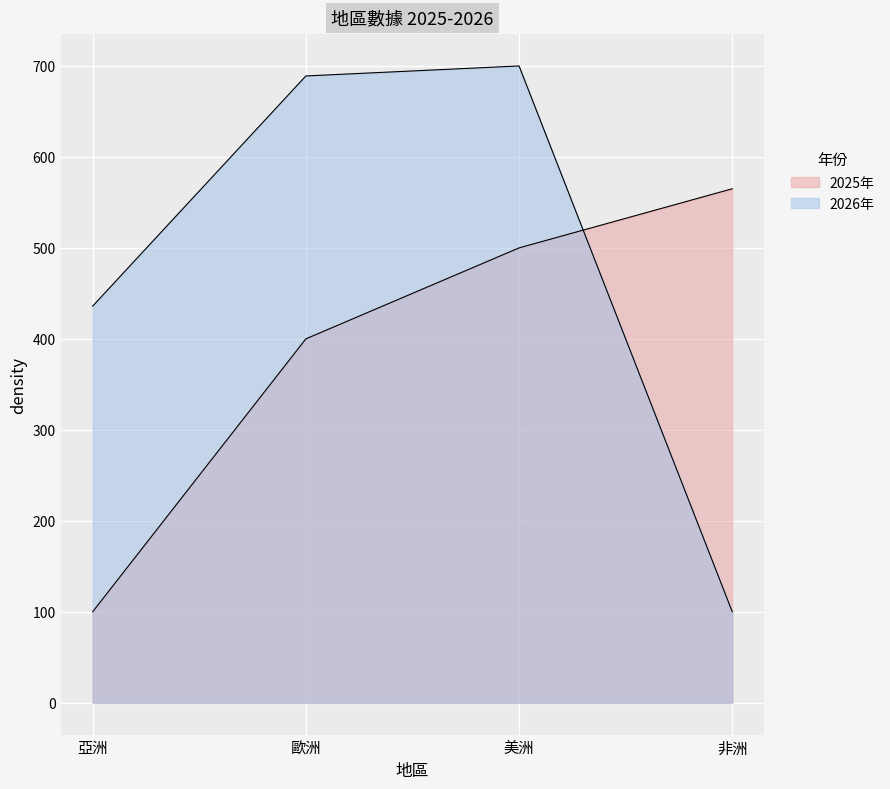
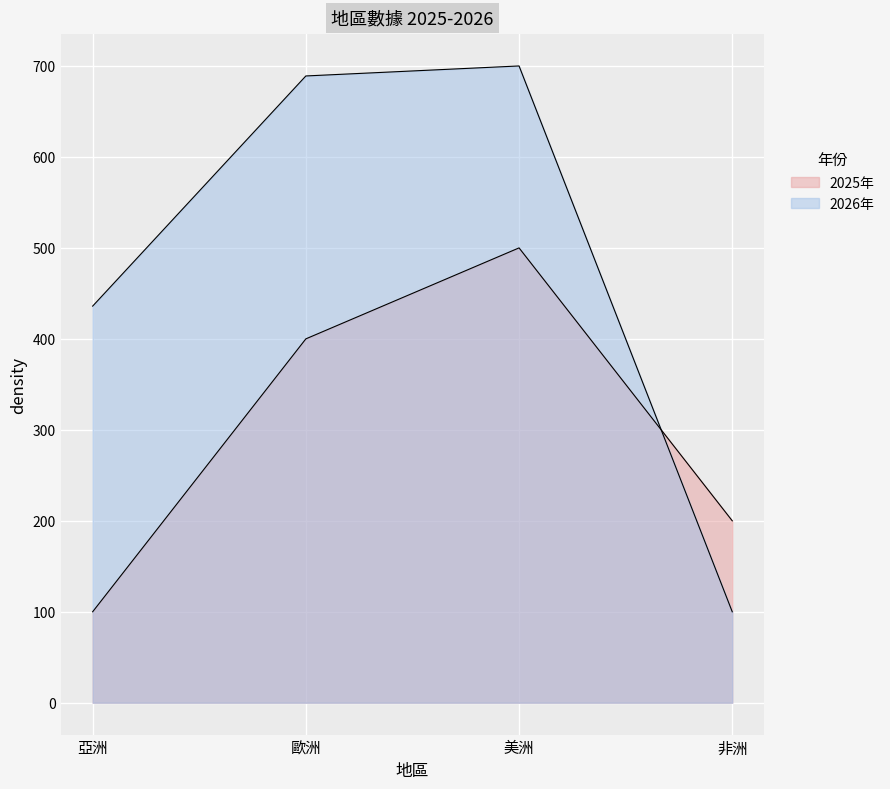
  {
    "2025年": {
      "亞洲": 100,
      "歐洲": 400,
      "美洲": 500,
-     "非洲": 570
+     "非洲": 200
    },
    "2026年": {
      "亞洲": 440,
      "歐洲": 690,
      "美洲": 700,
      "非洲": 100
    }
  }
